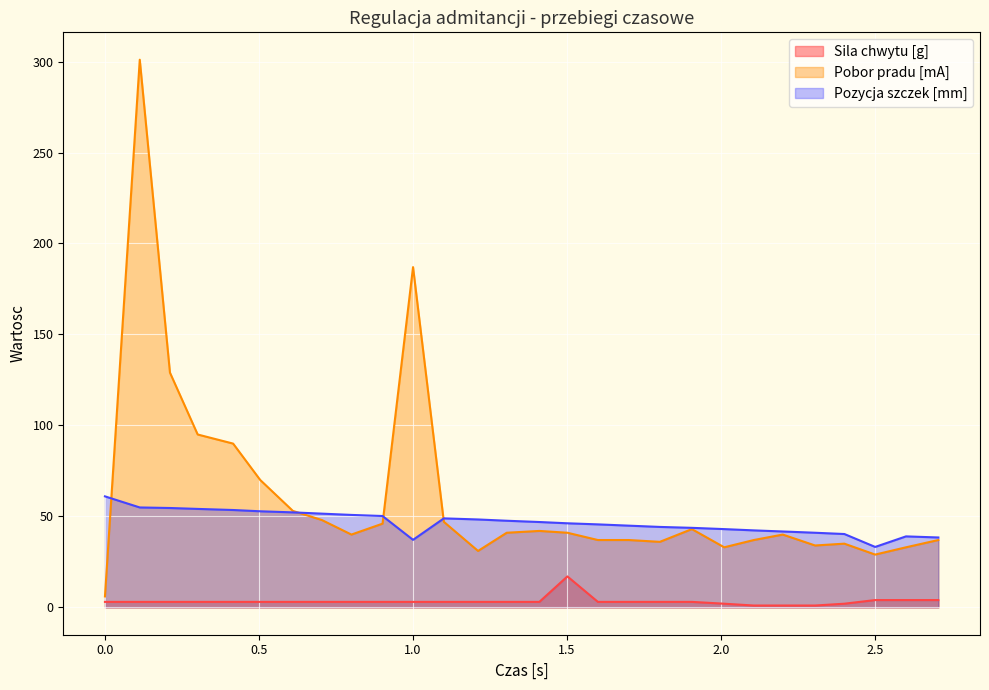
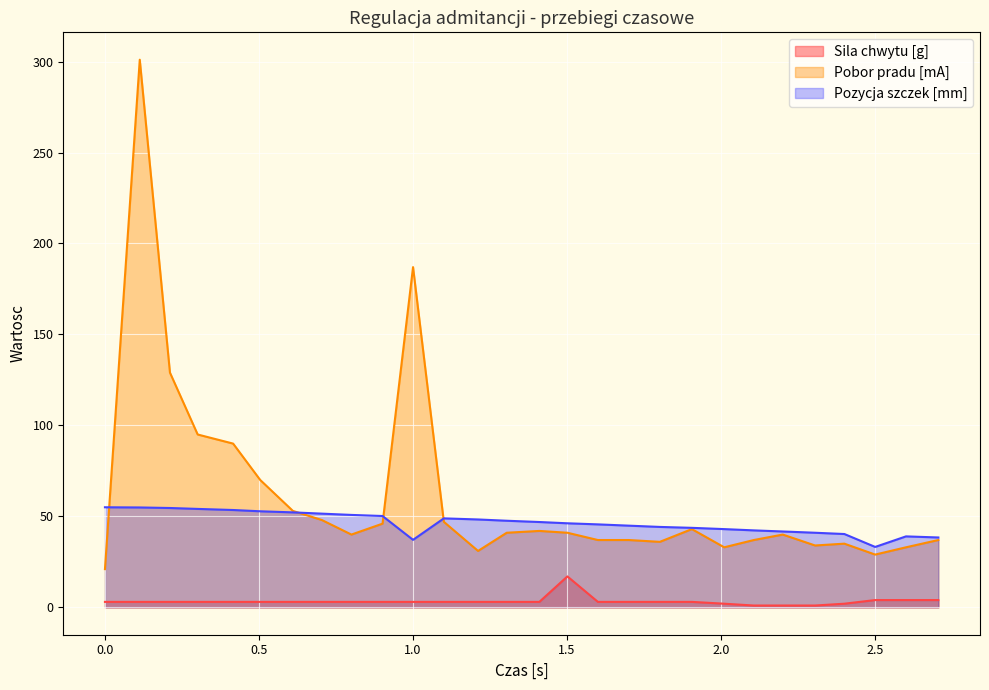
  {
    "Sila chwytu [g]": {
      "0.0": 3,
      "1.0": 3,
      "1.5": 17,
      "2.5": 4
    },
    "Pobor pradu [mA]": {
-     "0.0": 6,
+     "0.0": 21,
      "1.0": 187,
      "1.5": 41,
      "2.5": 29
    },
    "Pozycja szczek [mm]": {
-     "0.0": 61,
+     "0.0": 55,
      "1.0": 37,
      "1.5": 46,
      "2.5": 33
    }
  }
